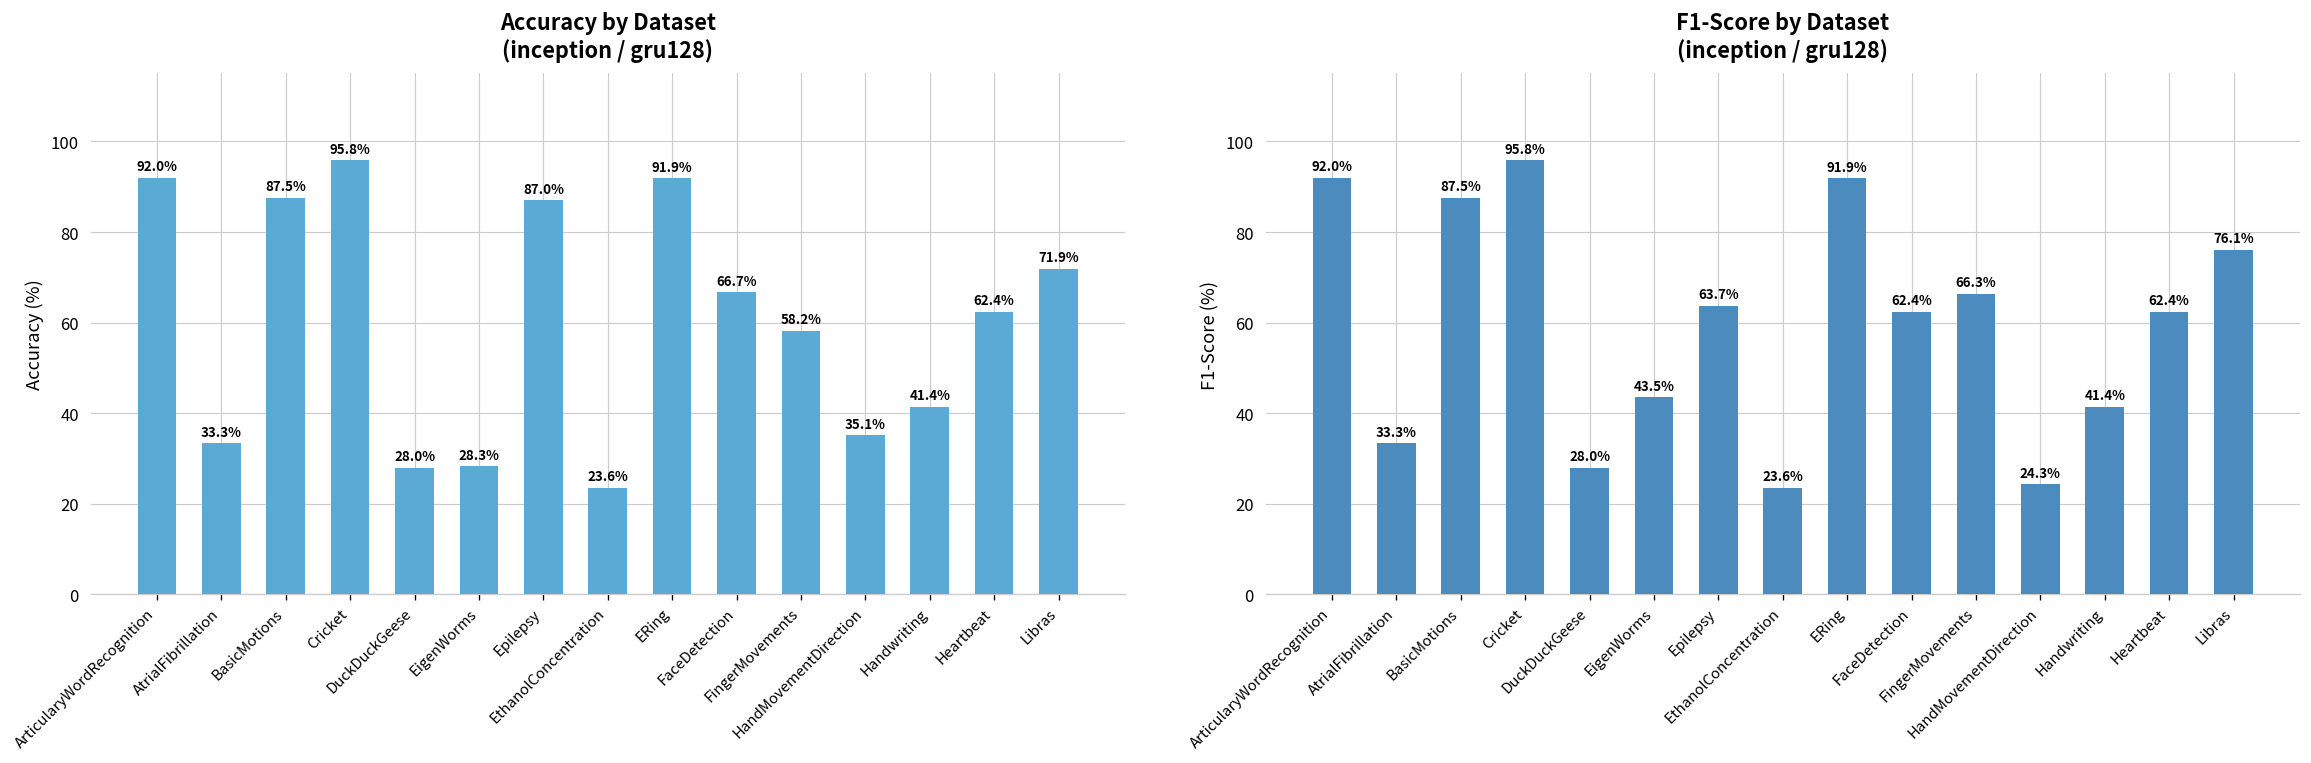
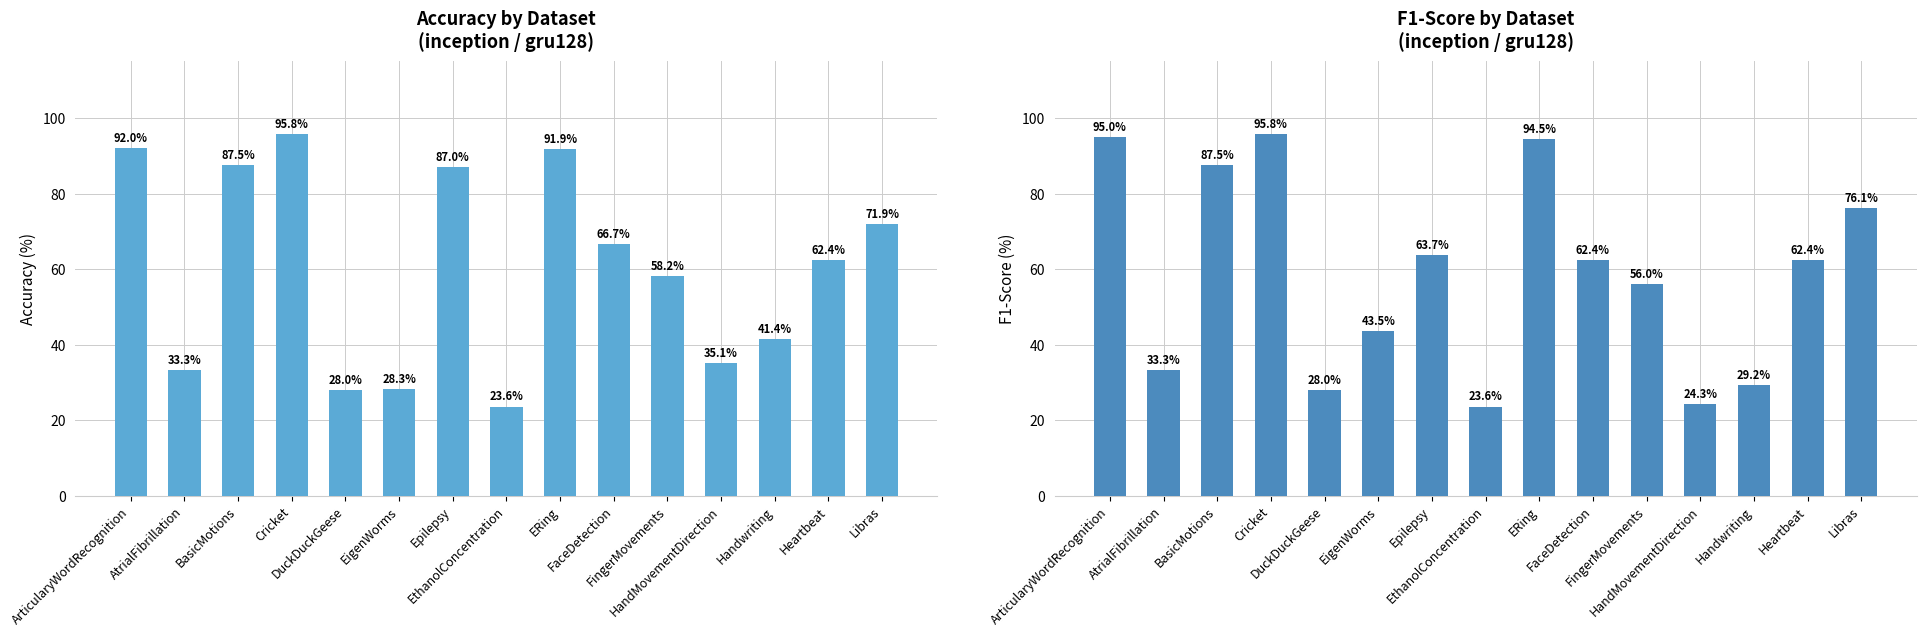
  {
    "Accuracy by Dataset (inception / gru128)": {
      "ArticularyWordRecognition": "92.0%",
      "AtrialFibrillation": "33.3%",
      "BasicMotions": "87.5%",
      "Cricket": "95.8%",
      "DuckDuckGeese": "28.0%",
      "EigenWorms": "28.3%",
      "Epilepsy": "87.0%",
      "EthanolConcentration": "23.6%",
      "ERing": "91.9%",
      "FaceDetection": "66.7%",
      "FingerMovements": "58.2%",
      "HandMovementDirection": "35.1%",
      "Handwriting": "41.4%",
      "Heartbeat": "62.4%",
      "Libras": "71.9%"
    },
    "F1-Score by Dataset (inception / gru128)": {
-     "ArticularyWordRecognition": "92.0%",
+     "ArticularyWordRecognition": "95.0%",
      "AtrialFibrillation": "33.3%",
      "BasicMotions": "87.5%",
      "Cricket": "95.8%",
      "DuckDuckGeese": "28.0%",
      "EigenWorms": "43.5%",
      "Epilepsy": "63.7%",
      "EthanolConcentration": "23.6%",
-     "ERing": "91.9%",
+     "ERing": "94.5%",
      "FaceDetection": "62.4%",
-     "FingerMovements": "66.3%",
+     "FingerMovements": "56.0%",
      "HandMovementDirection": "24.3%",
-     "Handwriting": "41.4%",
+     "Handwriting": "29.2%",
      "Heartbeat": "62.4%",
      "Libras": "76.1%"
    }
  }
